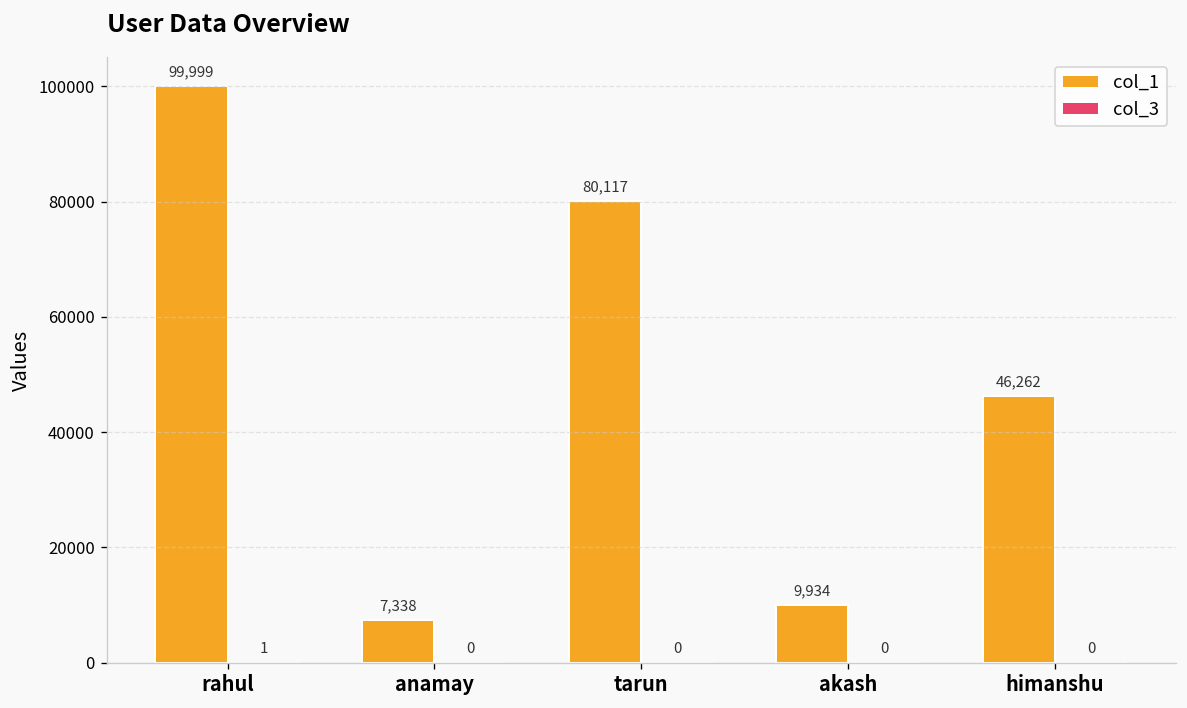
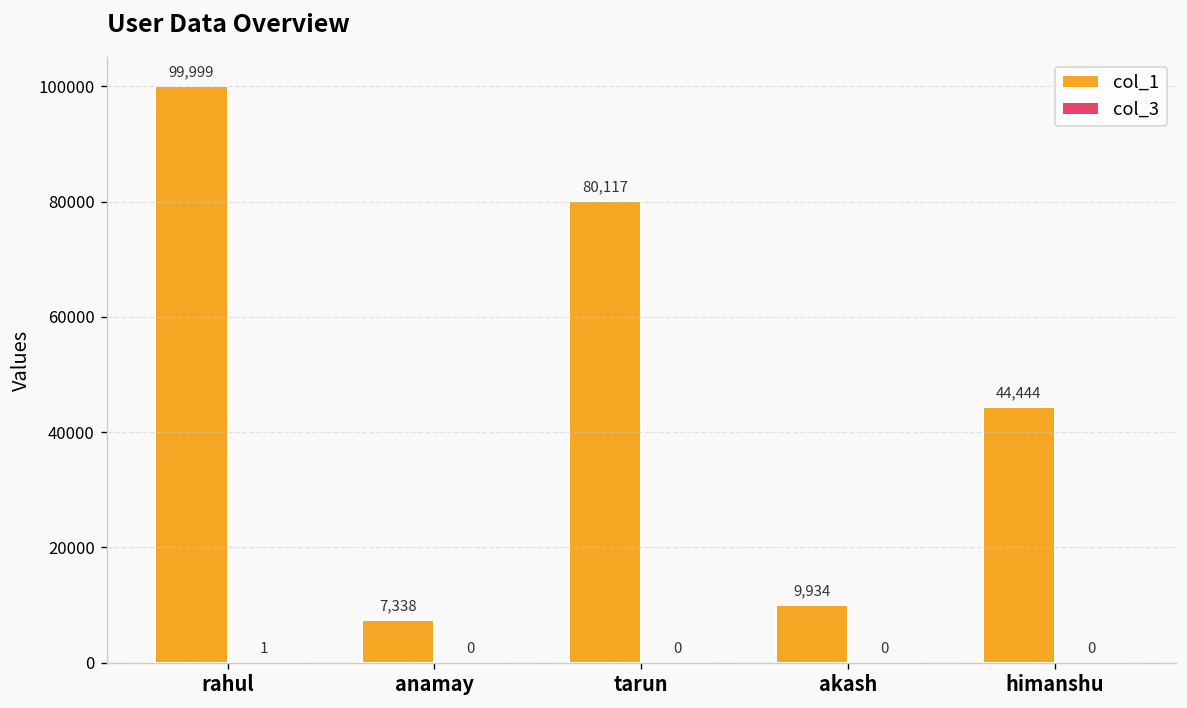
  {
    "col_1": {
      "rahul": "99,999",
      "anamay": "7,338",
      "tarun": "80,117",
      "akash": "9,934",
-     "himanshu": "46,262"
+     "himanshu": "44,444"
    },
    "col_3": {
      "rahul": "1",
      "anamay": "0",
      "tarun": "0",
      "akash": "0",
      "himanshu": "0"
    }
  }
